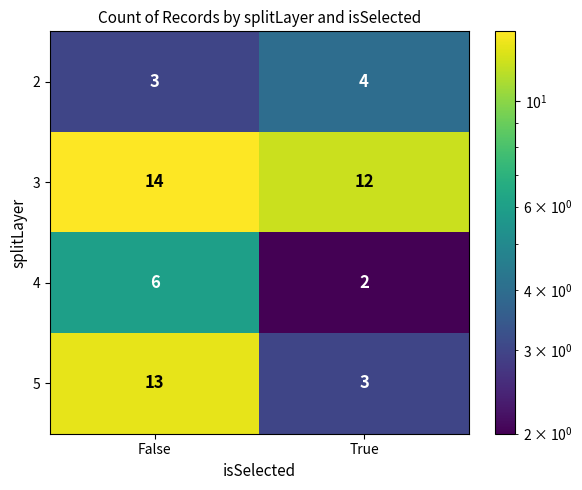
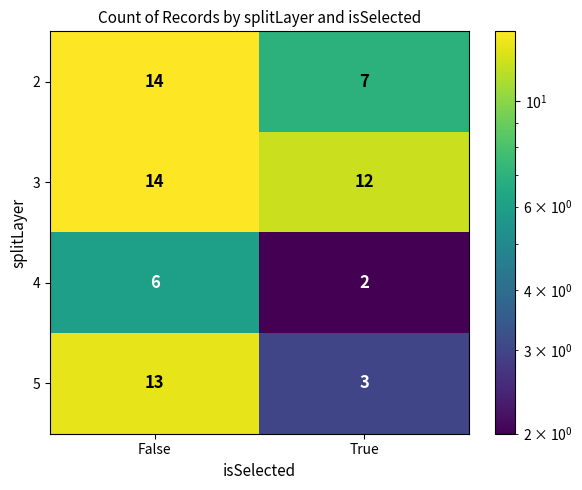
  {
    "2": {
-     "False": 3,
-     "True": 4
+     "False": 14,
+     "True": 7
    },
    "3": {
      "False": 14,
      "True": 12
    },
    "4": {
      "False": 6,
      "True": 2
    },
    "5": {
      "False": 13,
      "True": 3
    }
  }
